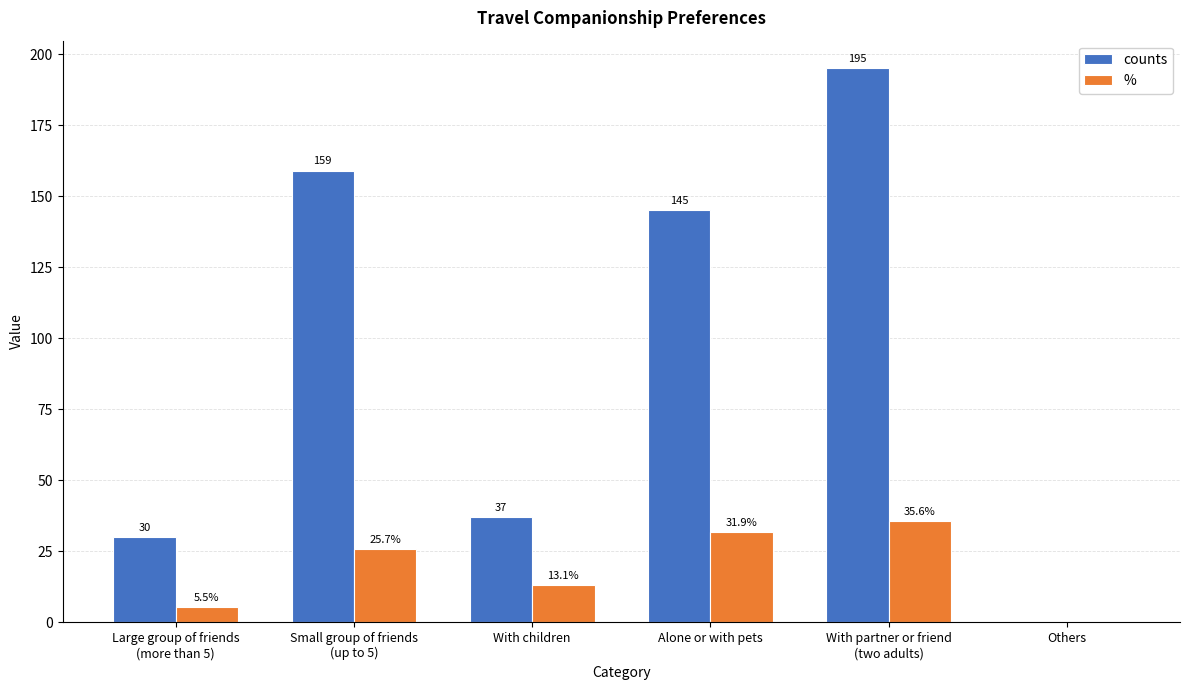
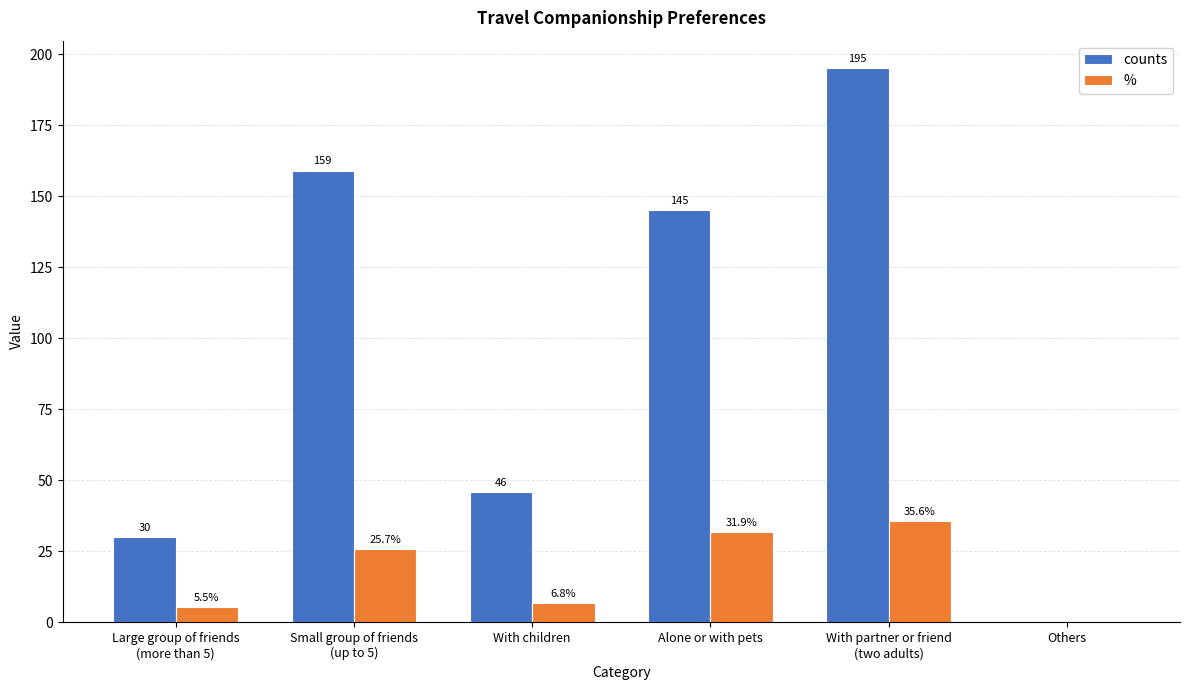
  {
    "counts": {
      "Large group of friends (more than 5)": "30",
      "Small group of friends (up to 5)": "159",
-     "With children": "37",
+     "With children": "46",
      "Alone or with pets": "145",
      "With partner or friend (two adults)": "195"
    },
    "%": {
      "Large group of friends (more than 5)": "5.5%",
      "Small group of friends (up to 5)": "25.7%",
-     "With children": "13.1%",
+     "With children": "6.8%",
      "Alone or with pets": "31.9%",
      "With partner or friend (two adults)": "35.6%"
    }
  }
